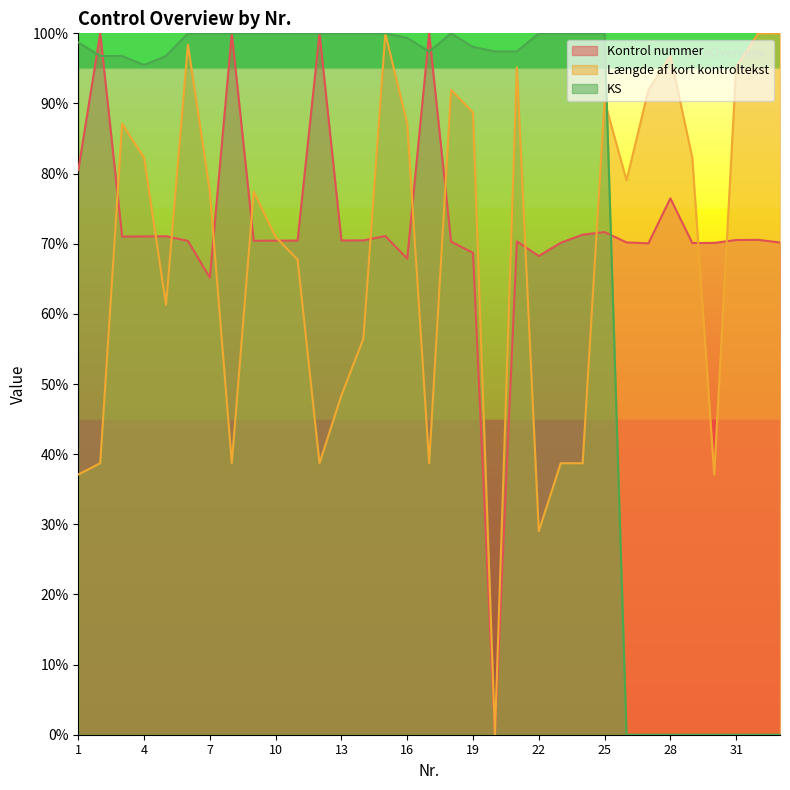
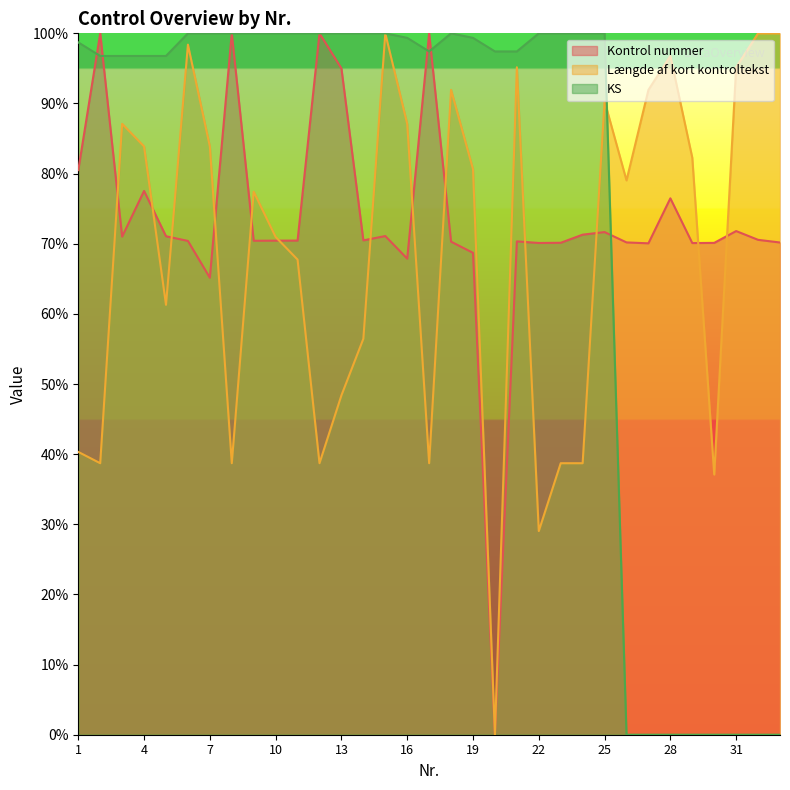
  {
    "Kontrol nummer": {
      "1": "80%",
-     "4": "71%",
+     "4": "78%",
      "7": "65%",
      "10": "70%",
-     "13": "70%",
+     "13": "95%",
      "16": "68%",
      "19": "69%",
-     "22": "68%",
+     "22": "70%",
      "25": "72%",
      "28": "76%",
-     "31": "71%"
+     "31": "72%"
    },
    "Længde af kort kontroltekst": {
-     "1": "37%",
-     "4": "82%",
-     "7": "77%",
+     "1": "40%",
+     "4": "84%",
+     "7": "84%",
      "10": "71%",
      "13": "48%",
      "16": "87%",
-     "19": "89%",
+     "19": "81%",
      "22": "29%",
      "25": "90%"
    },
    "KS": {
      "1": "99%",
-     "4": "95%",
+     "4": "97%",
      "7": "100%",
      "10": "100%",
      "13": "100%",
      "16": "99%",
-     "19": "98%",
+     "19": "99%",
      "22": "100%",
      "25": "100%",
      "28": "0%",
      "31": "0%"
    }
  }
